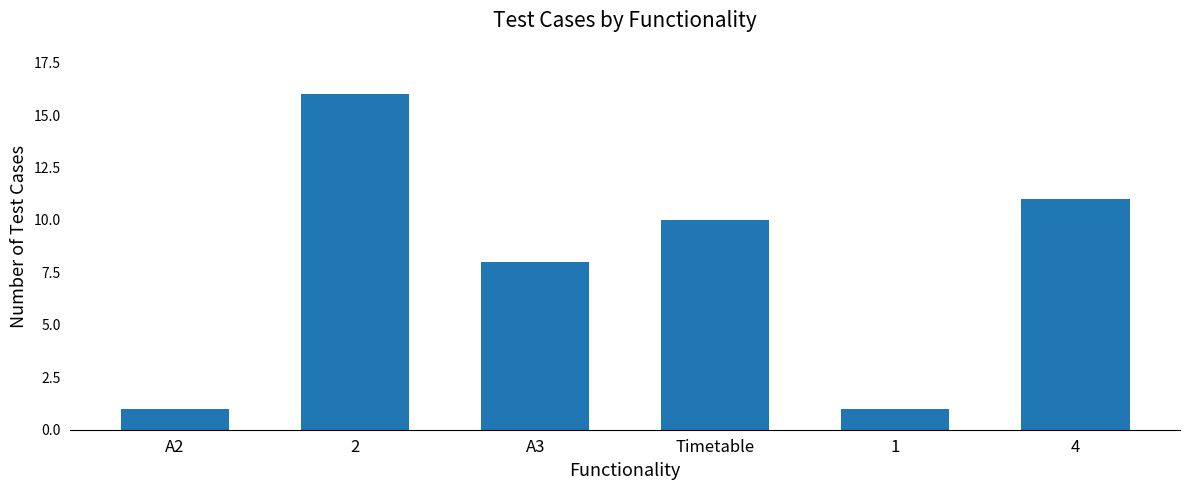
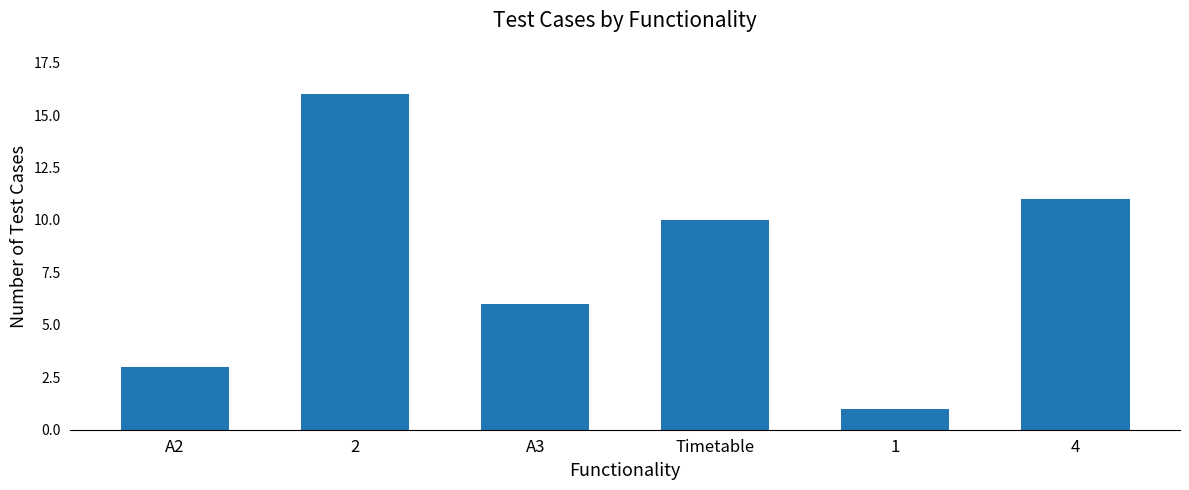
  {
-   "A2": 1,
+   "A2": 3,
    "2": 16,
-   "A3": 8,
+   "A3": 6,
    "Timetable": 10,
    "1": 1,
    "4": 11
  }
